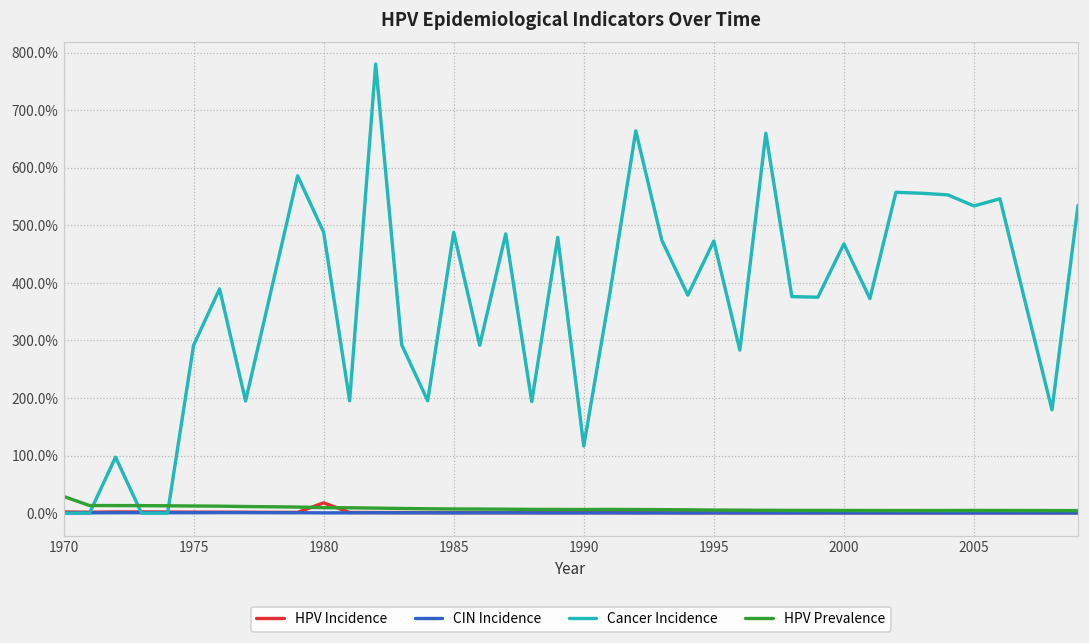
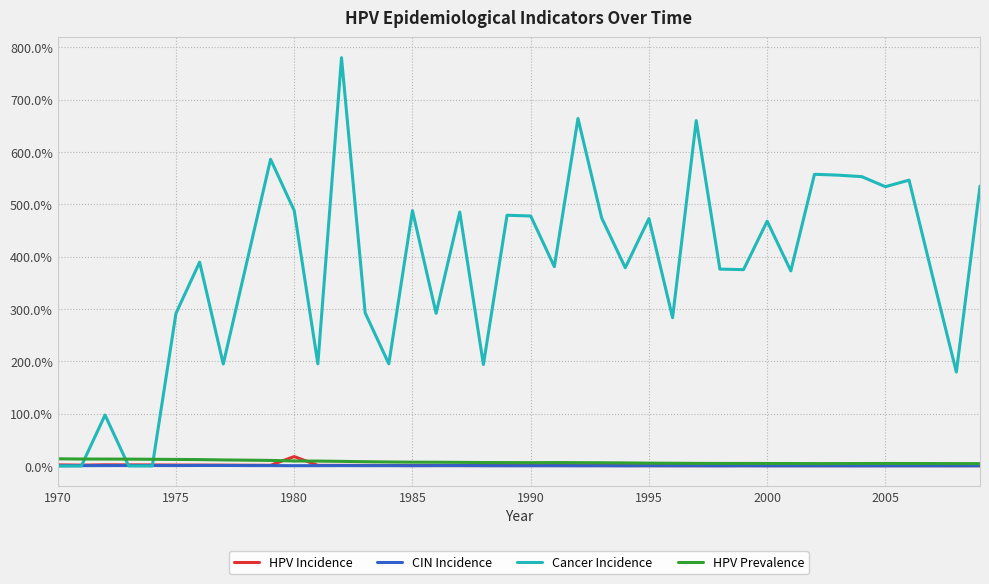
  {
    "HPV Incidence": {
      "1980": "20%"
    },
    "CIN Incidence": {
      "1980": "0%"
    },
    "Cancer Incidence": {
      "1975": "290%",
      "1980": "490%",
      "1985": "490%",
-     "1990": "120%",
+     "1990": "480%",
      "1995": "470%",
      "2000": "470%",
      "2005": "530%"
    },
    "HPV Prevalence": {
-     "1970": "30%",
+     "1970": "10%",
      "1975": "10%",
      "1980": "10%",
      "1985": "10%",
      "1990": "10%"
    }
  }
